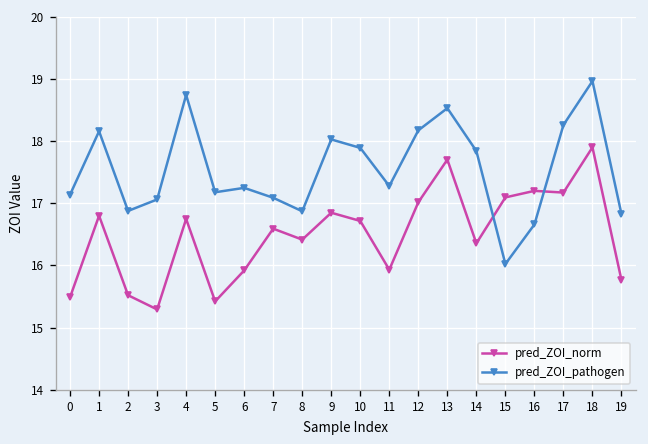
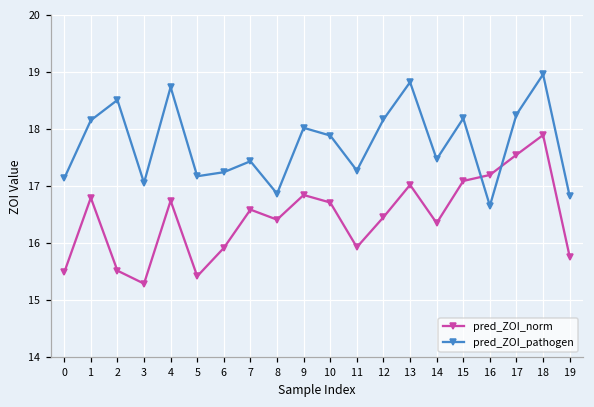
  {
    "pred_ZOI_norm": {
      "0": 15.5,
      "1": 16.8,
      "2": 15.5,
      "3": 15.3,
      "4": 16.7,
      "5": 15.4,
      "6": 15.9,
      "7": 16.6,
      "8": 16.4,
      "9": 16.8,
      "10": 16.7,
      "11": 15.9,
-     "12": 17.0,
-     "13": 17.7,
+     "12": 16.5,
+     "13": 17.0,
      "14": 16.4,
      "15": 17.1,
      "16": 17.2,
-     "17": 17.2,
+     "17": 17.6,
      "18": 17.9,
      "19": 15.8
    },
    "pred_ZOI_pathogen": {
      "0": 17.1,
      "1": 18.2,
-     "2": 16.9,
+     "2": 18.5,
      "3": 17.1,
      "4": 18.7,
      "5": 17.2,
      "6": 17.2,
-     "7": 17.1,
+     "7": 17.4,
      "8": 16.9,
      "9": 18.0,
      "10": 17.9,
      "11": 17.3,
      "12": 18.2,
-     "13": 18.5,
-     "14": 17.8,
-     "15": 16.0,
+     "13": 18.8,
+     "14": 17.5,
+     "15": 18.2,
      "16": 16.7,
      "17": 18.3,
      "18": 19.0,
      "19": 16.8
    }
  }
